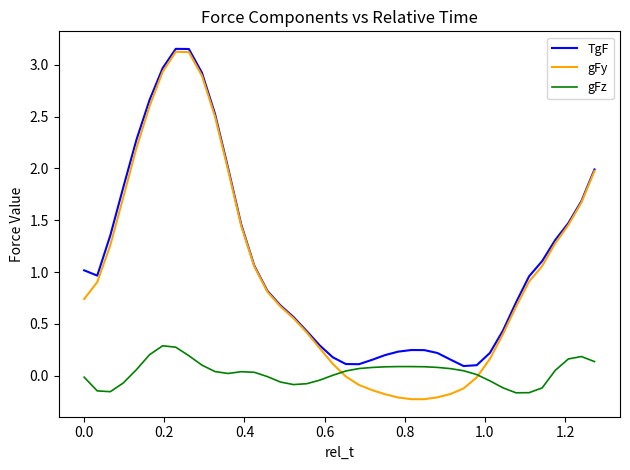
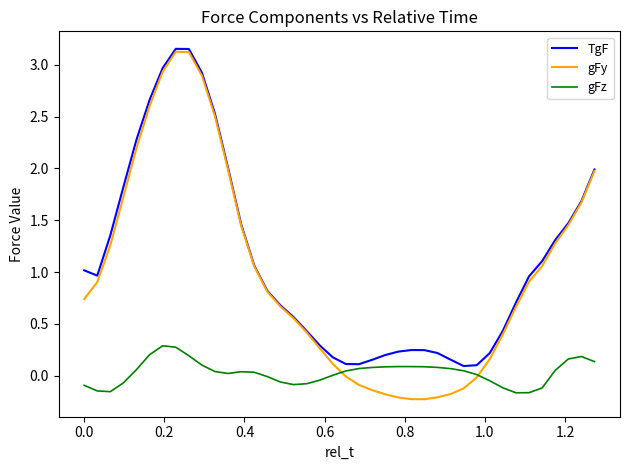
  {
    "TgF": {
      "0.0": 1.02
    },
    "gFy": {
      "0.0": 0.74
    },
    "gFz": {
-     "0.0": -0.01
+     "0.0": -0.09
    }
  }
